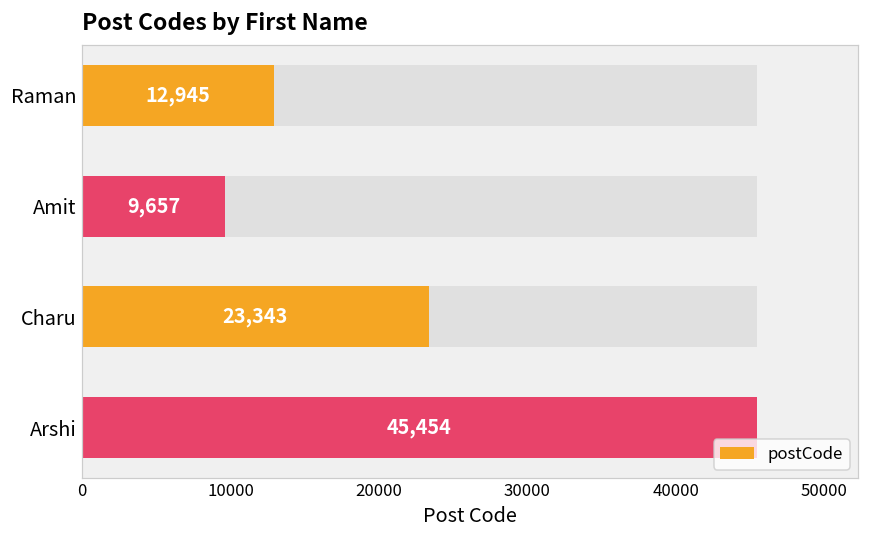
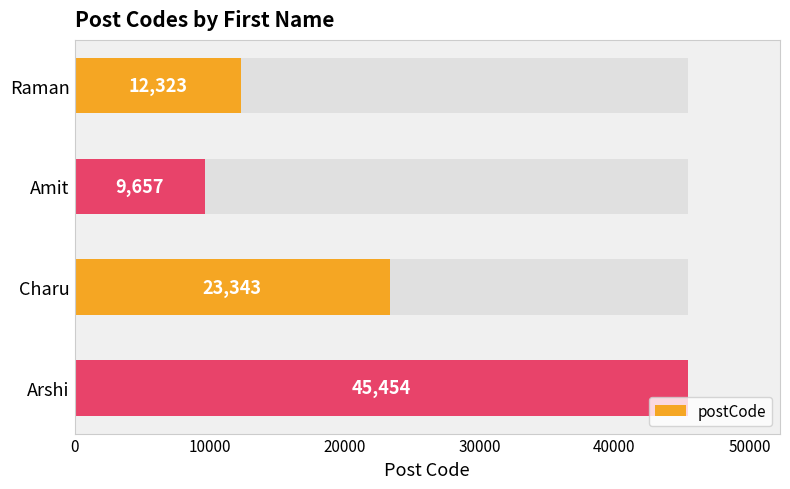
  {
    "postCode": {
-     "Raman": "12,945",
+     "Raman": "12,323",
      "Arshi": "45,454"
    }
  }
